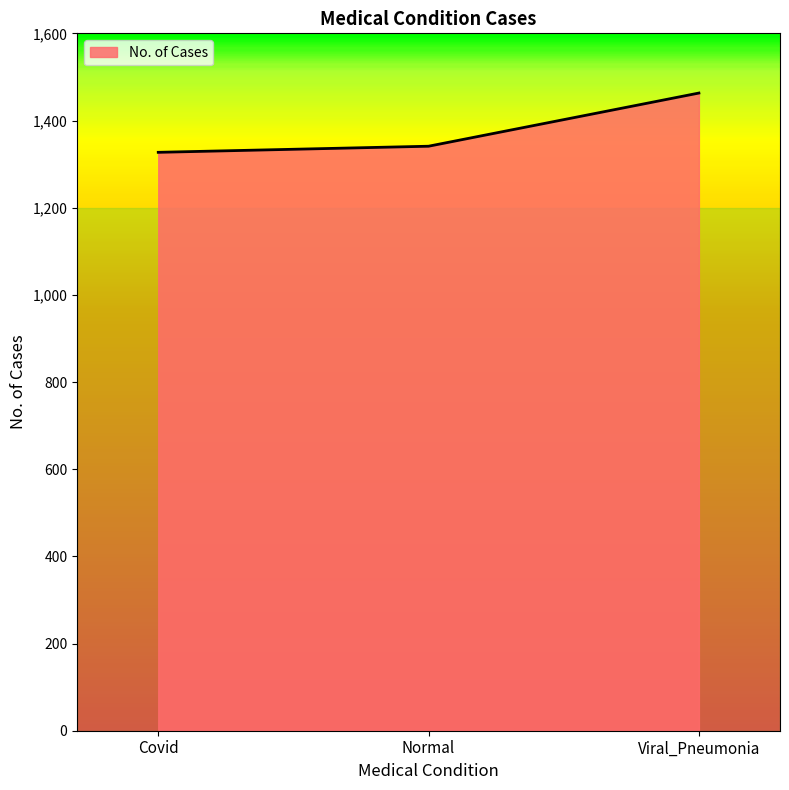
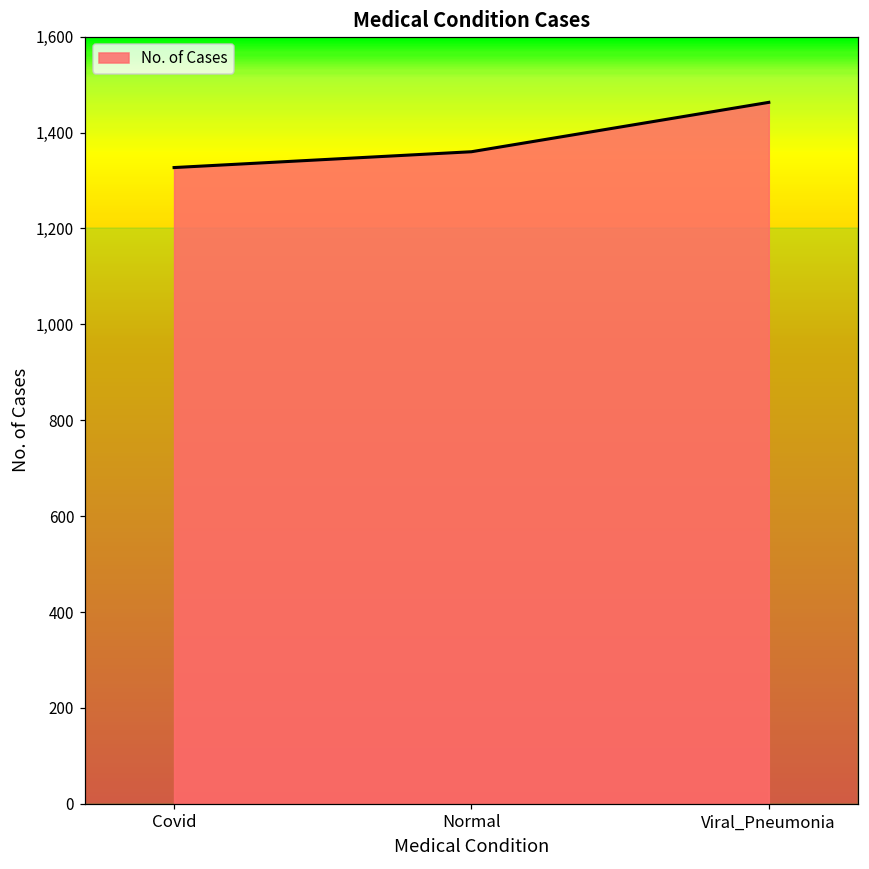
  {
    "Covid": "1,330",
-   "Normal": "1,340",
+   "Normal": "1,360",
    "Viral_Pneumonia": "1,460"
  }
